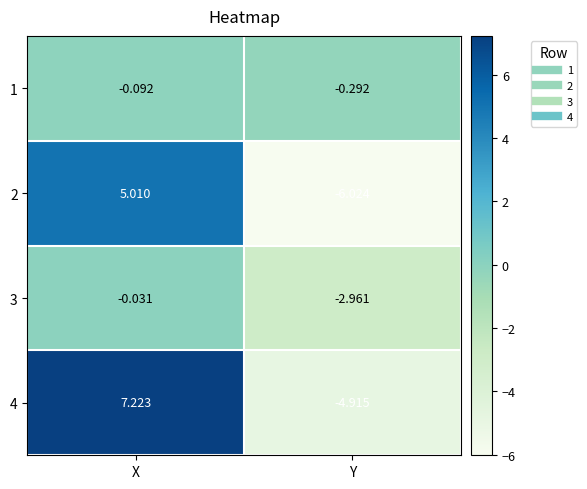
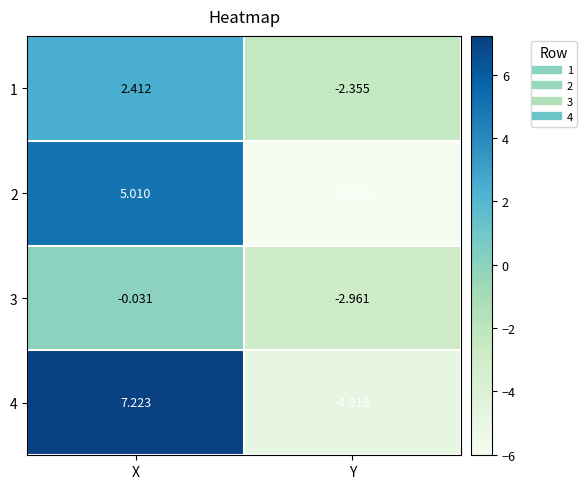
  {
    "1": {
-     "X": -0.092,
-     "Y": -0.292
+     "X": 2.412,
+     "Y": -2.355
    },
    "2": {
      "X": 5.010
    },
    "3": {
      "X": -0.031,
      "Y": -2.961
    },
    "4": {
      "X": 7.223
    }
  }
